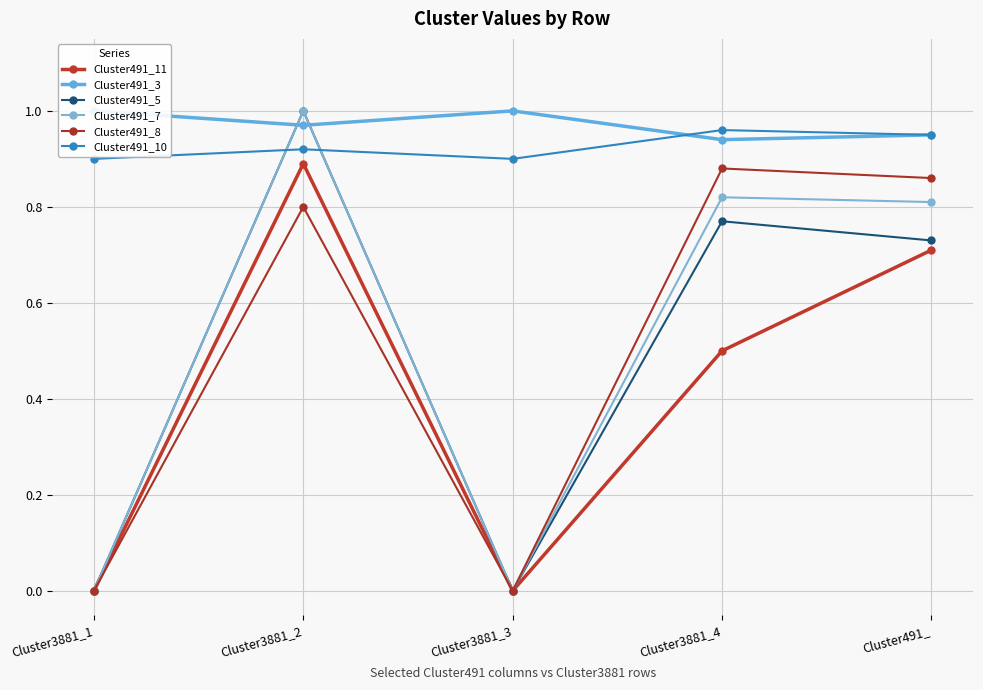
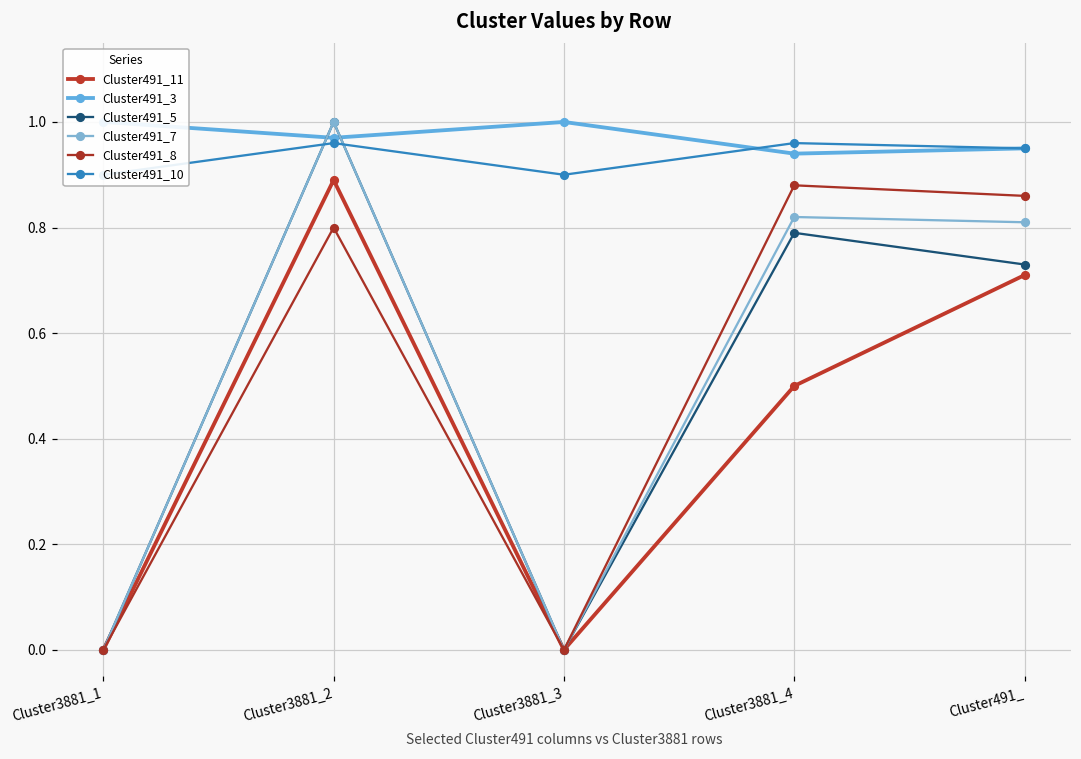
  {
    "Cluster491_5": {
-     "Cluster3881_4": 0.77,
+     "Cluster3881_4": 0.79,
      "Cluster491_": 0.73
    },
    "Cluster491_10": {
      "Cluster3881_1": 0.90,
-     "Cluster3881_2": 0.92,
+     "Cluster3881_2": 0.96,
      "Cluster3881_3": 0.90,
      "Cluster3881_4": 0.96
    }
  }
